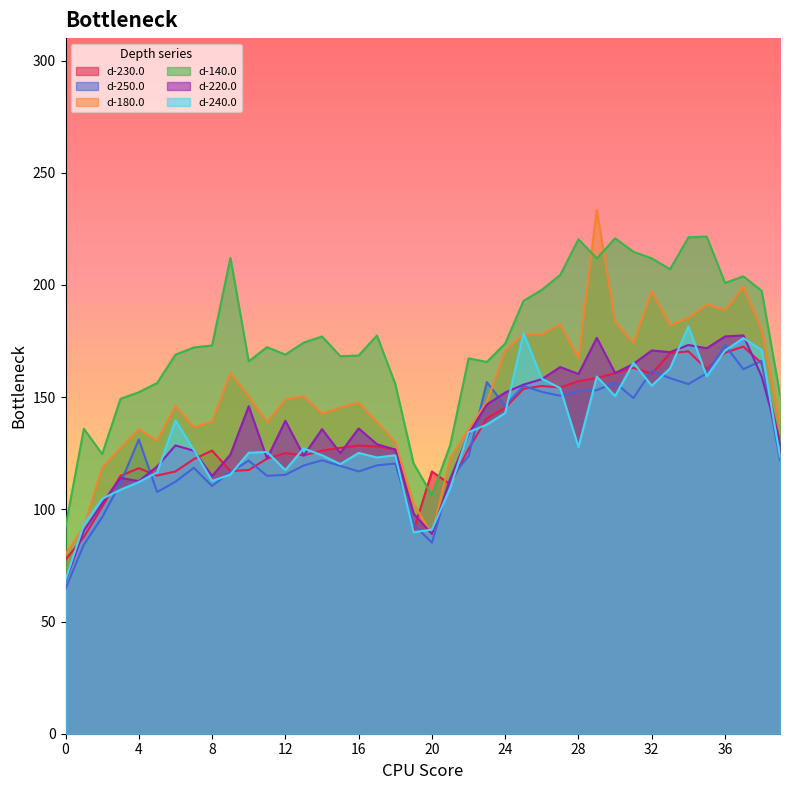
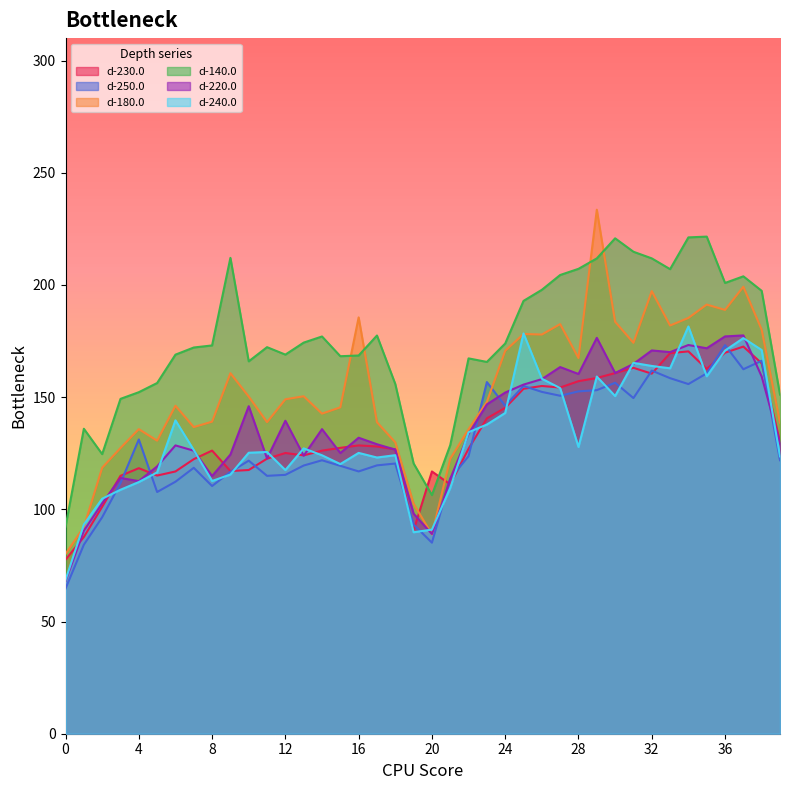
  {
    "d-230.0": {
      "0": 78,
      "4": 118,
      "8": 126,
      "12": 125,
      "16": 128,
      "20": 117,
      "28": 157,
      "32": 160
    },
    "d-250.0": {
      "0": 65,
      "4": 131,
      "8": 110,
      "12": 115,
      "16": 117,
      "20": 85,
      "28": 153,
      "32": 162,
      "36": 173
    },
    "d-180.0": {
      "0": 80,
      "4": 136,
      "8": 139,
      "12": 149,
-     "16": 148,
+     "16": 186,
      "24": 171,
      "28": 167,
      "32": 197,
      "36": 189
    },
    "d-140.0": {
      "0": 92,
      "4": 152,
      "8": 173,
      "12": 169,
      "16": 169,
      "20": 106,
      "24": 174,
-     "28": 220,
+     "28": 207,
      "32": 212,
      "36": 201
    },
    "d-220.0": {
      "8": 115,
      "12": 139,
-     "16": 136,
+     "16": 132,
      "24": 152,
      "28": 160,
      "32": 171,
      "36": 177
    },
    "d-240.0": {
      "8": 113,
      "12": 118,
      "16": 125,
      "20": 91,
      "24": 143,
      "28": 128,
-     "32": 155
+     "32": 164
    }
  }
